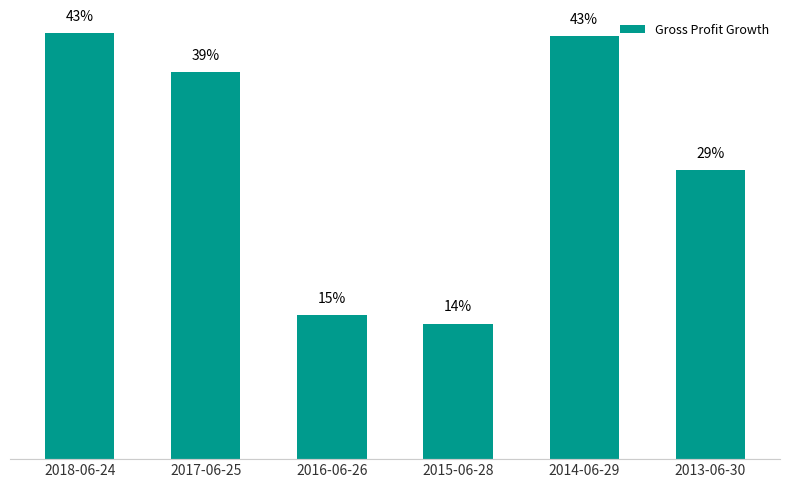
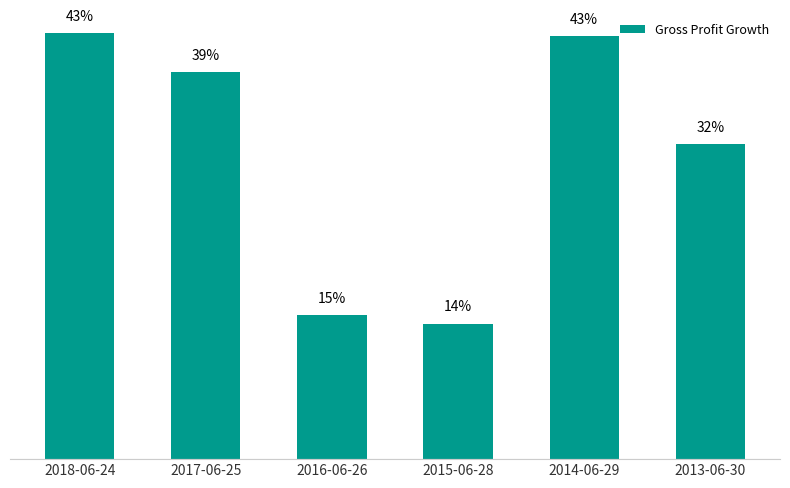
  {
    "2018-06-24": "43%",
    "2017-06-25": "39%",
    "2016-06-26": "15%",
    "2015-06-28": "14%",
    "2014-06-29": "43%",
-   "2013-06-30": "29%"
+   "2013-06-30": "32%"
  }
